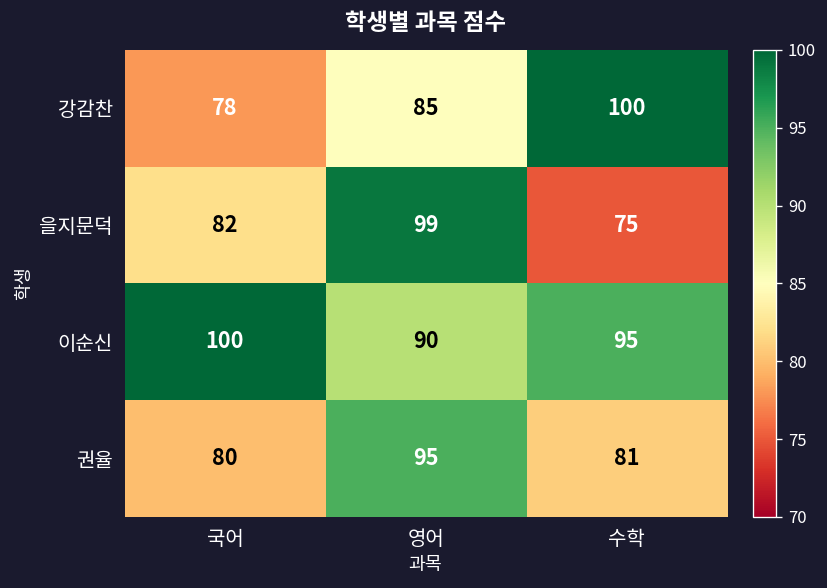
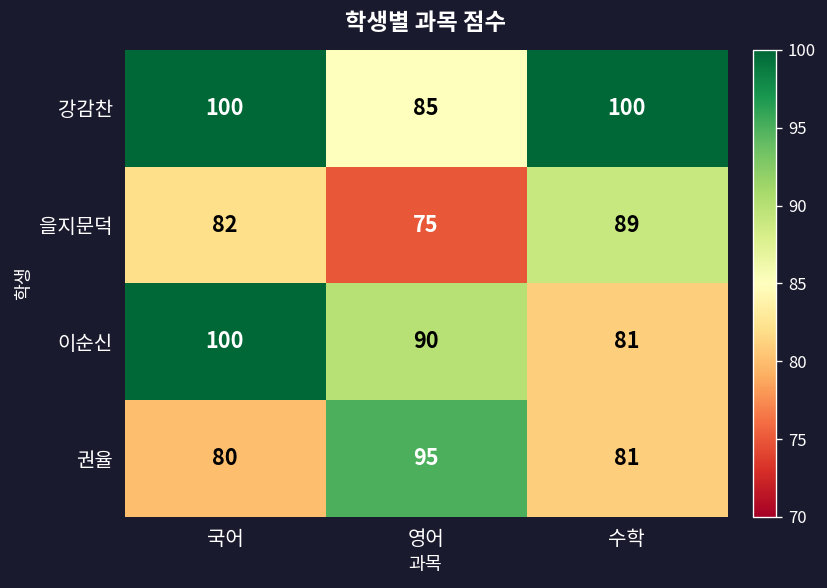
  {
    "강감찬": {
-     "국어": 78,
+     "국어": 100,
      "영어": 85,
      "수학": 100
    },
    "을지문덕": {
      "국어": 82,
-     "영어": 99,
-     "수학": 75
+     "영어": 75,
+     "수학": 89
    },
    "이순신": {
      "국어": 100,
      "영어": 90,
-     "수학": 95
+     "수학": 81
    },
    "권율": {
      "국어": 80,
      "영어": 95,
      "수학": 81
    }
  }
